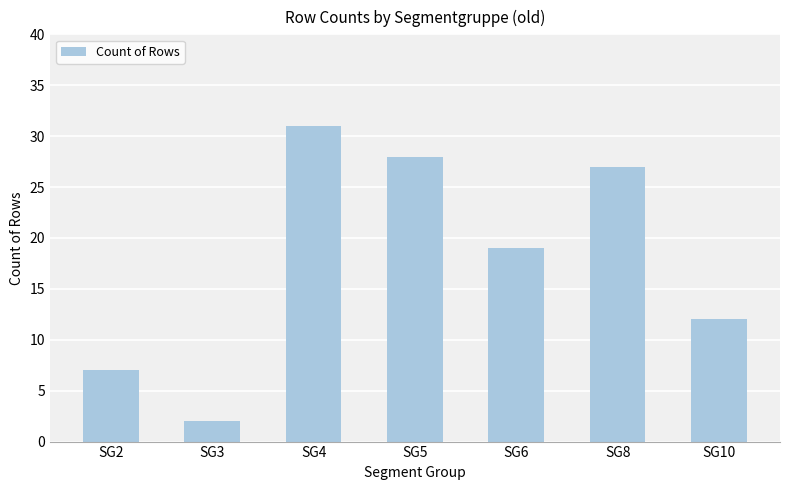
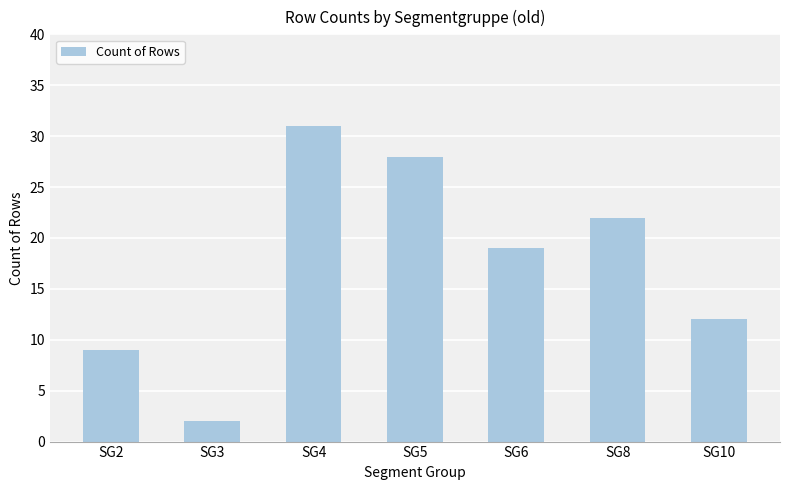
  {
-   "SG2": 7,
+   "SG2": 9,
    "SG3": 2,
    "SG4": 31,
    "SG5": 28,
    "SG6": 19,
-   "SG8": 27,
+   "SG8": 22,
    "SG10": 12
  }
